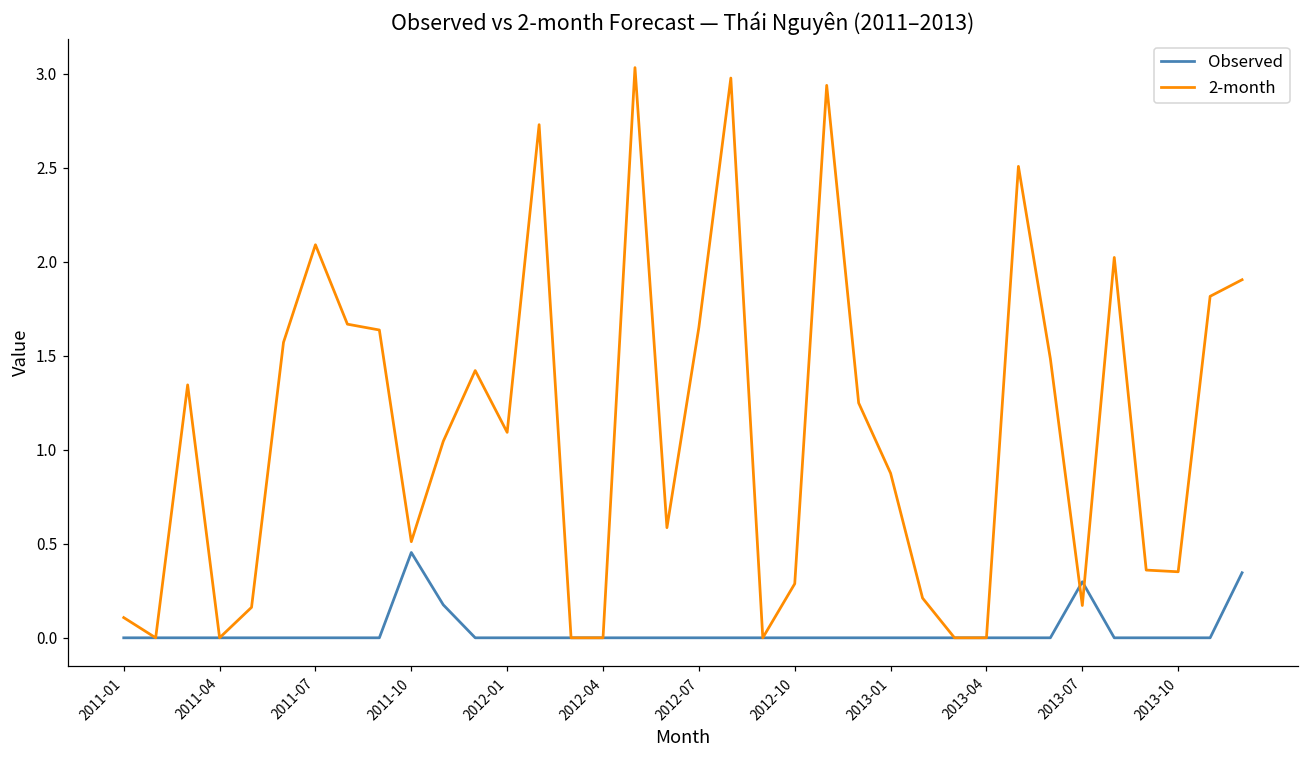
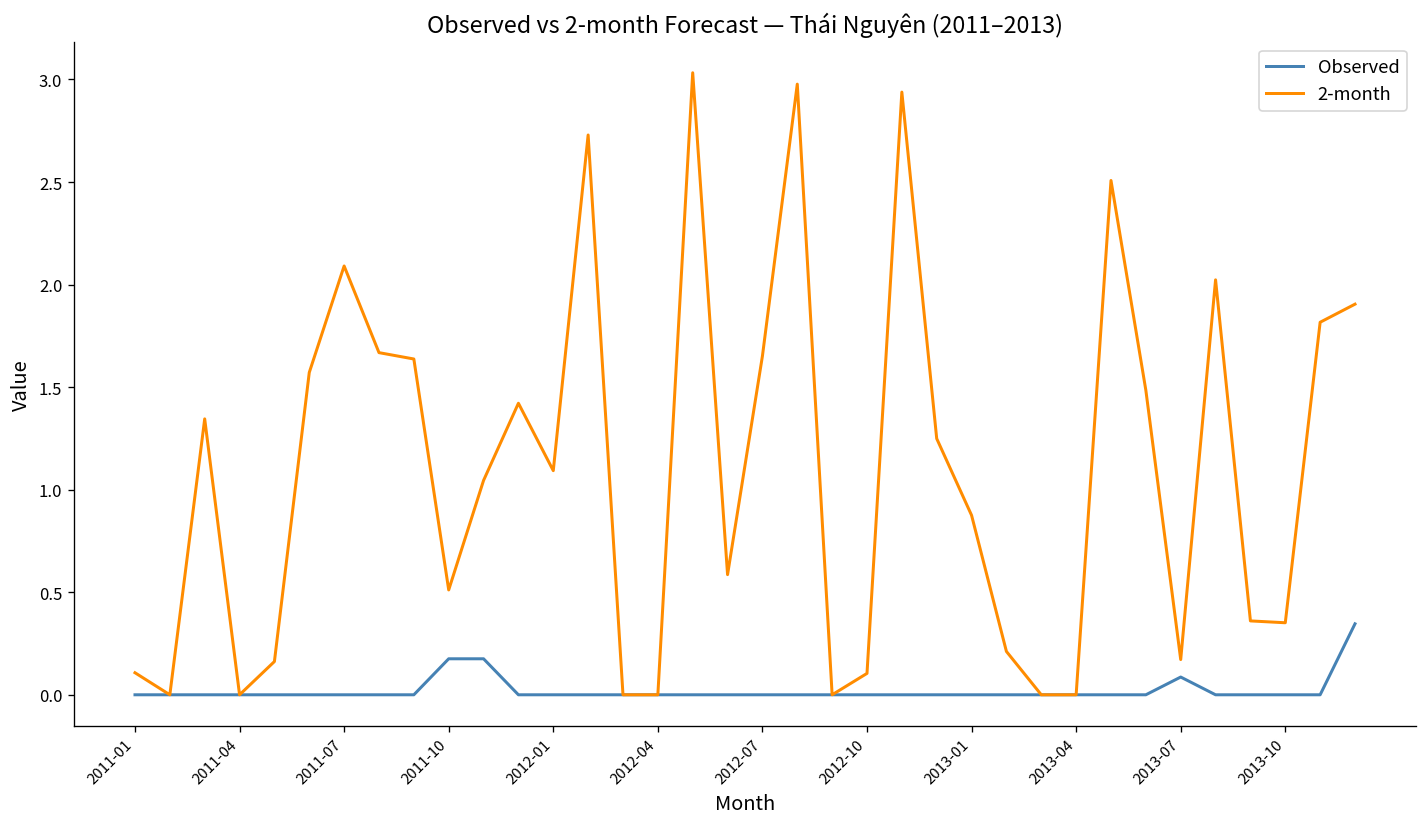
  {
    "Observed": {
      "2011-01": 0.00,
      "2011-07": 0.00,
-     "2011-10": 0.45,
+     "2011-10": 0.18,
      "2012-01": 0.00,
      "2012-07": 0.00,
      "2012-10": 0.00,
      "2013-01": 0.00,
-     "2013-07": 0.30,
+     "2013-07": 0.09,
      "2013-10": 0.00
    },
    "2-month": {
      "2011-01": 0.11,
      "2011-07": 2.09,
      "2011-10": 0.51,
      "2012-01": 1.09,
      "2012-07": 1.65,
-     "2012-10": 0.29,
+     "2012-10": 0.10,
      "2013-01": 0.88,
      "2013-07": 0.17,
      "2013-10": 0.35
    }
  }
